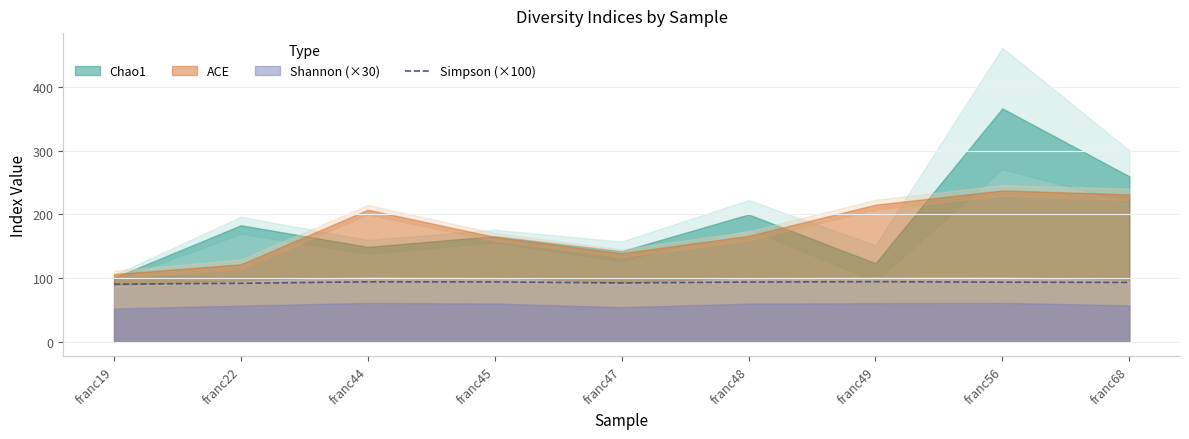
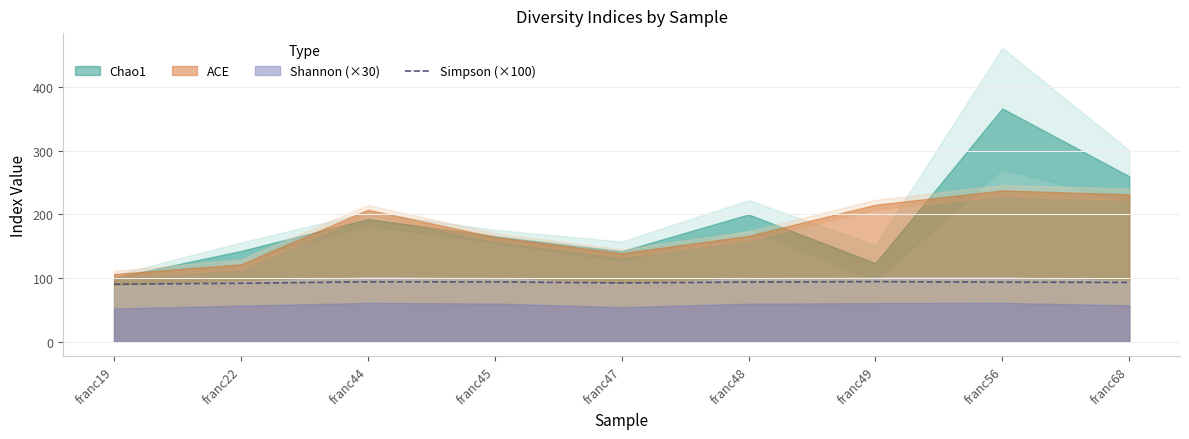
  {
    "Simpson (×100)": {
      "franc44": 90,
      "franc45": 90,
      "franc48": 90,
      "franc49": 90,
      "franc56": 90
    },
    "Chao1": {
      "franc19": 100,
-     "franc22": 180,
-     "franc44": 150,
+     "franc22": 140,
+     "franc44": 190,
      "franc48": 200,
      "franc49": 120,
      "franc56": 370,
      "franc68": 260
    },
    "ACE": {
      "franc22": 120,
      "franc48": 170,
      "franc49": 220,
      "franc56": 240,
      "franc68": 230
    },
    "Shannon (×30)": {
      "franc19": 50,
      "franc22": 60,
      "franc44": 60,
      "franc45": 60,
      "franc47": 50,
      "franc48": 60,
      "franc49": 60,
      "franc56": 60,
      "franc68": 60
    }
  }
